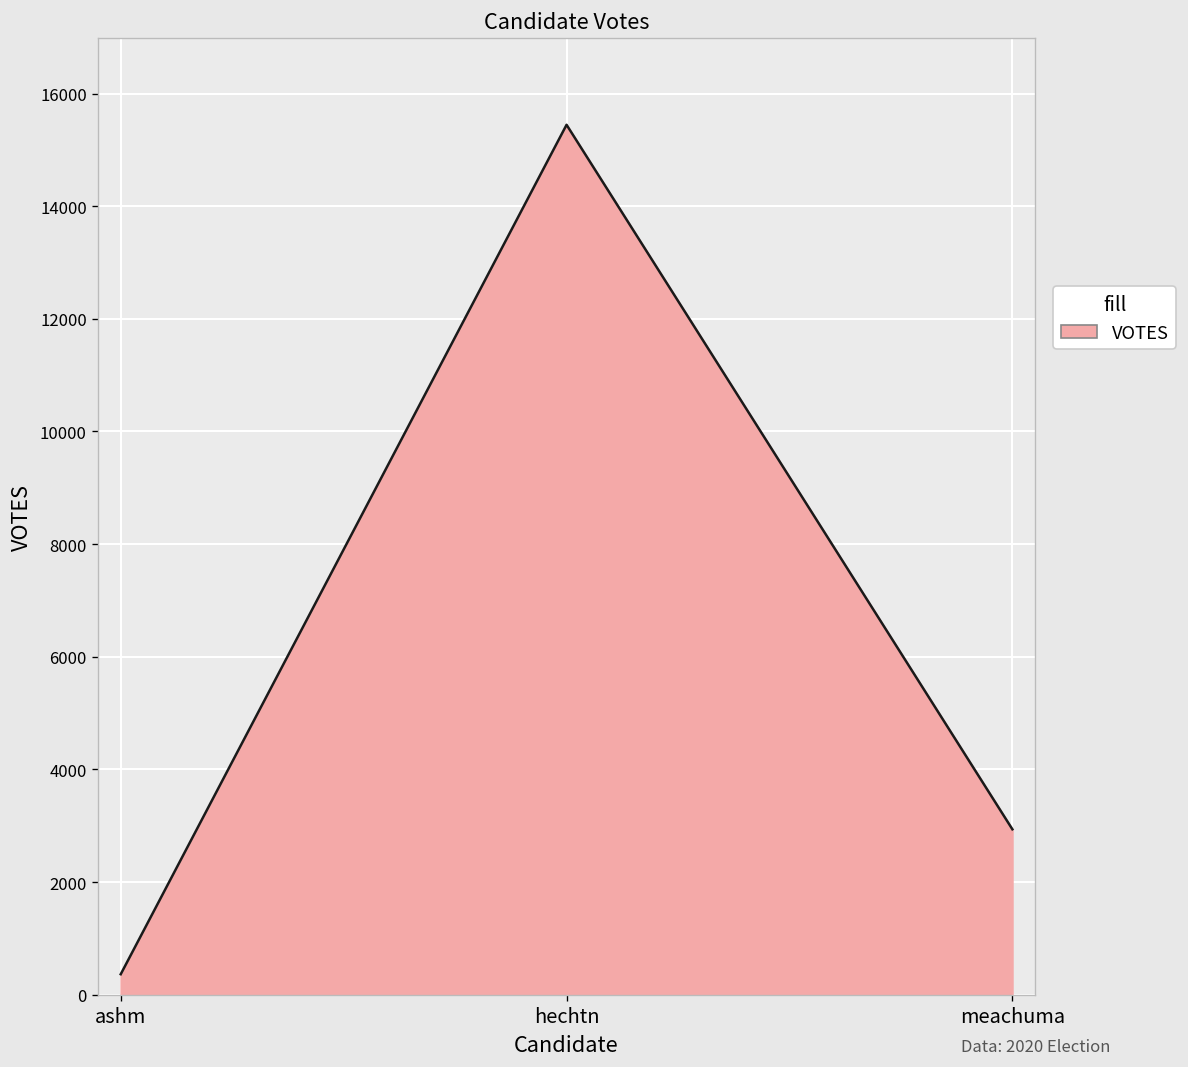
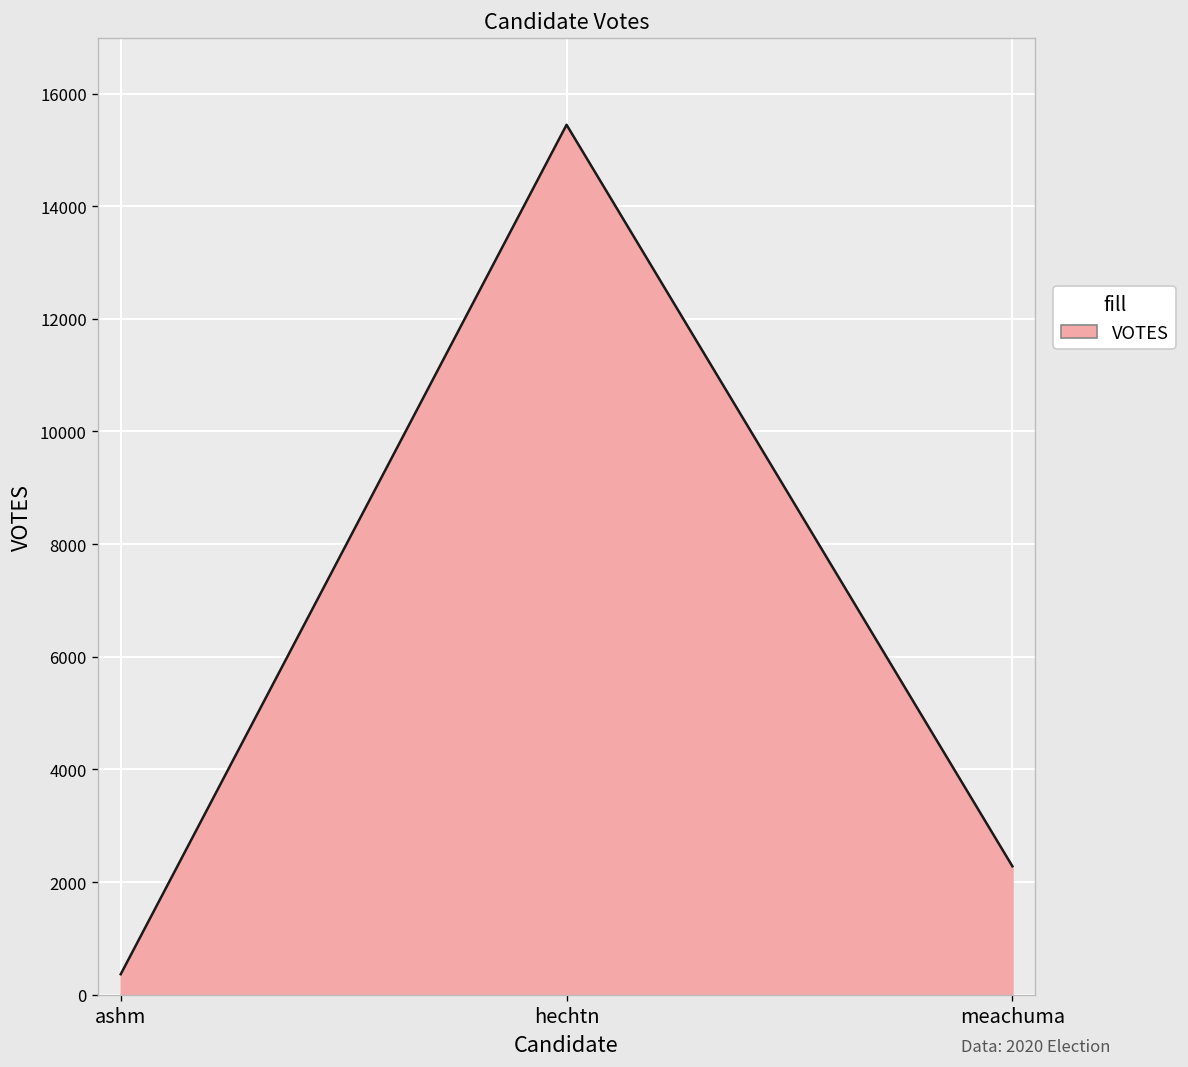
  {
    "ashm": 400,
    "hechtn": 15400,
-   "meachuma": 2900
+   "meachuma": 2300
  }
